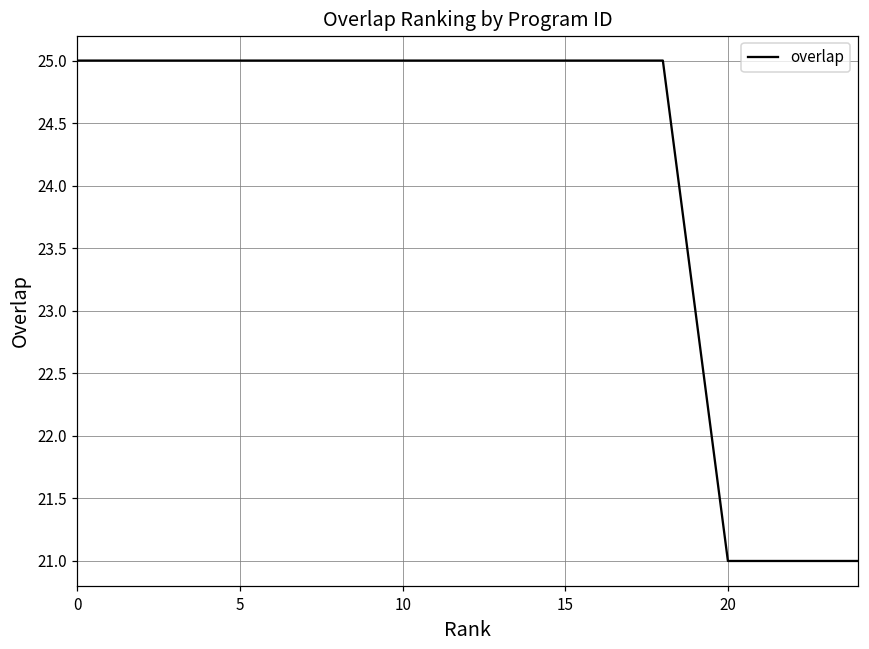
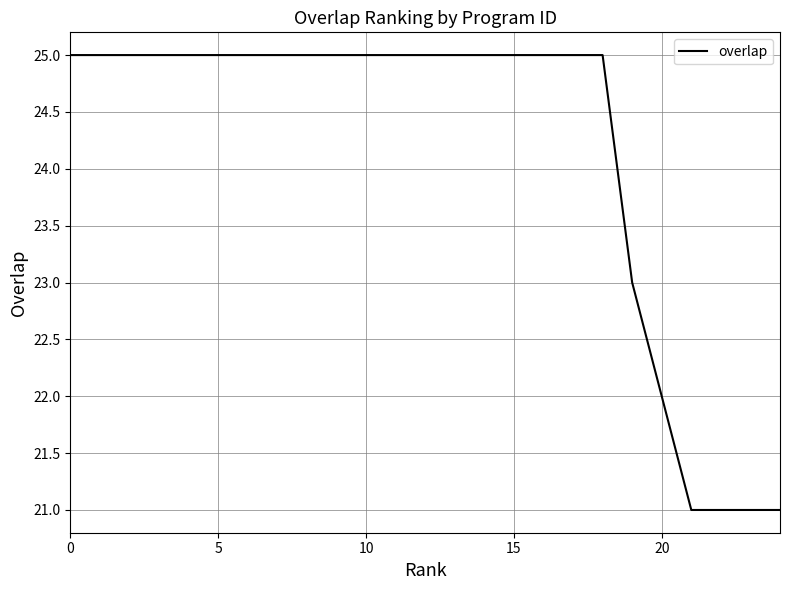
  {
    "0": 25,
    "5": 25,
    "10": 25,
    "15": 25,
-   "20": 21
+   "20": 22
  }
